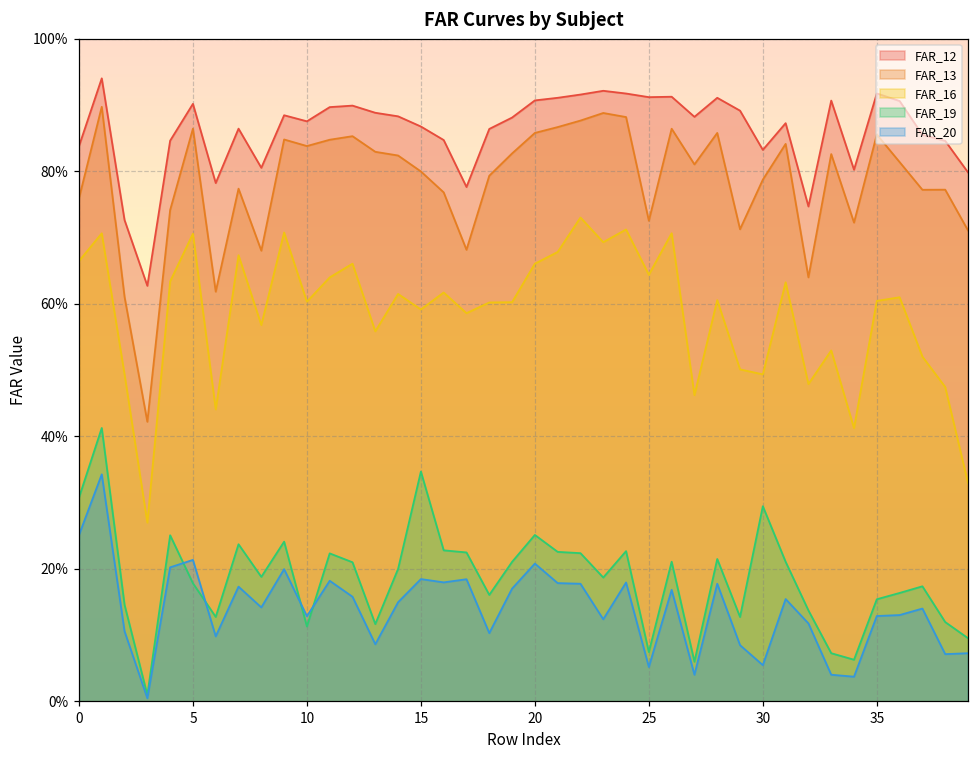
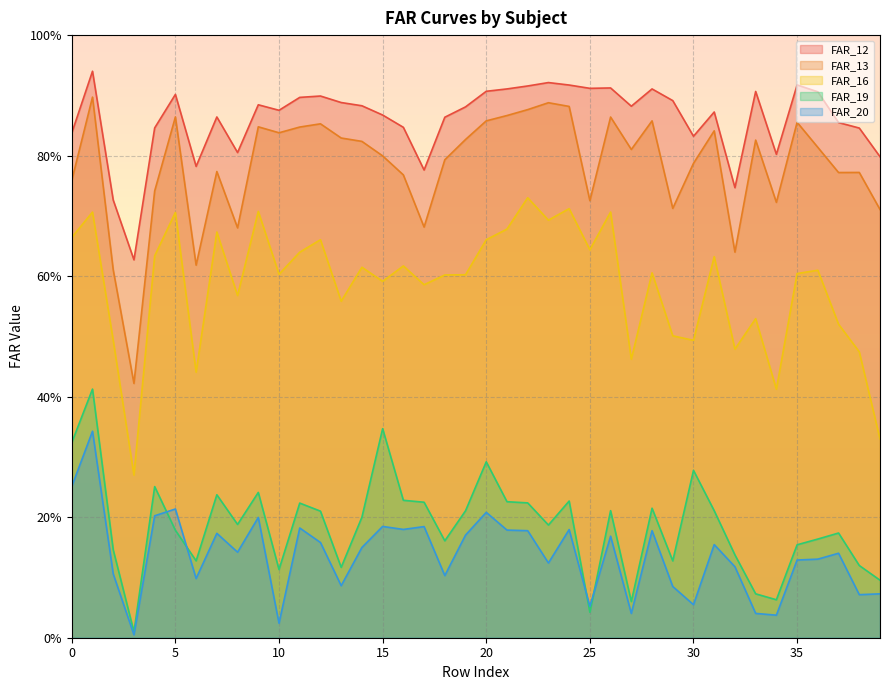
  {
    "FAR_19": {
-     "0": "31%",
+     "0": "32%",
      "5": "18%",
      "10": "11%",
      "15": "35%",
-     "20": "25%",
-     "25": "7%",
-     "30": "29%",
+     "20": "29%",
+     "25": "4%",
+     "30": "28%",
      "35": "15%"
    },
    "FAR_20": {
      "0": "25%",
      "5": "21%",
-     "10": "13%",
+     "10": "2%",
      "15": "18%",
      "20": "21%",
      "25": "5%",
      "30": "5%",
      "35": "13%"
    }
  }
